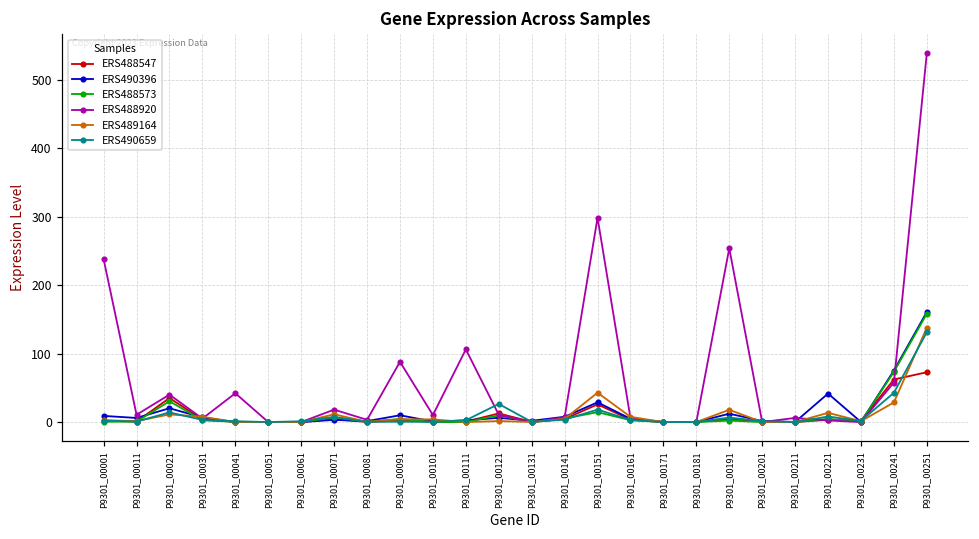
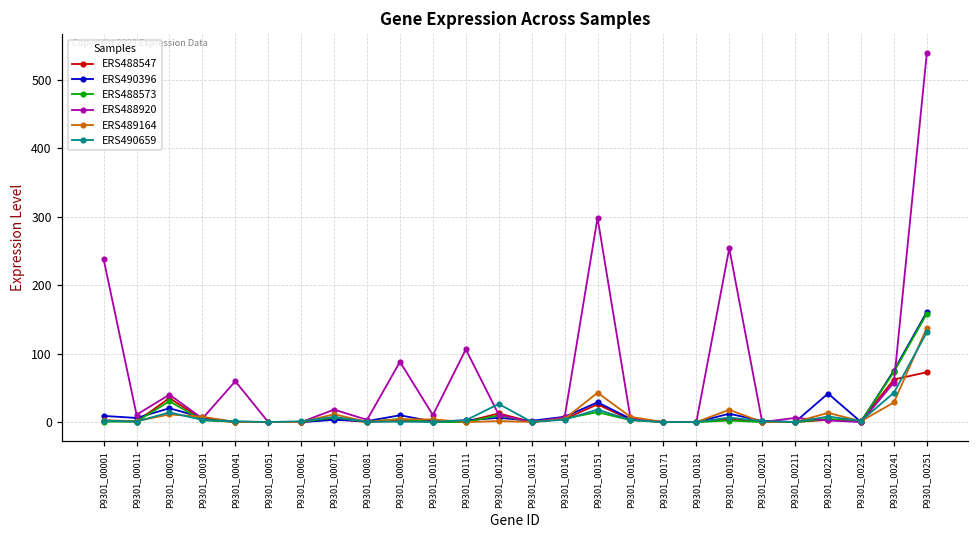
  {
    "ERS488547": {
      "P9301_00021": 40,
      "P9301_00241": 60,
      "P9301_00251": 70
    },
    "ERS490396": {
      "P9301_00001": 10,
      "P9301_00011": 10,
      "P9301_00021": 20,
      "P9301_00091": 10,
      "P9301_00191": 10,
      "P9301_00221": 40
    },
    "ERS488573": {
      "P9301_00021": 30
    },
    "ERS488920": {
      "P9301_00001": 240,
      "P9301_00011": 10,
      "P9301_00021": 40,
-     "P9301_00041": 40,
+     "P9301_00041": 60,
      "P9301_00071": 20,
      "P9301_00091": 90,
      "P9301_00101": 10,
      "P9301_00111": 110,
      "P9301_00151": 300,
      "P9301_00191": 250,
      "P9301_00211": 10,
      "P9301_00241": 60,
      "P9301_00251": 540
    },
    "ERS489164": {
      "P9301_00121": 0,
      "P9301_00151": 40,
      "P9301_00191": 20,
      "P9301_00221": 10,
      "P9301_00241": 30,
      "P9301_00251": 140
    },
    "ERS490659": {
      "P9301_00121": 30,
      "P9301_00241": 40,
      "P9301_00251": 130
    }
  }
